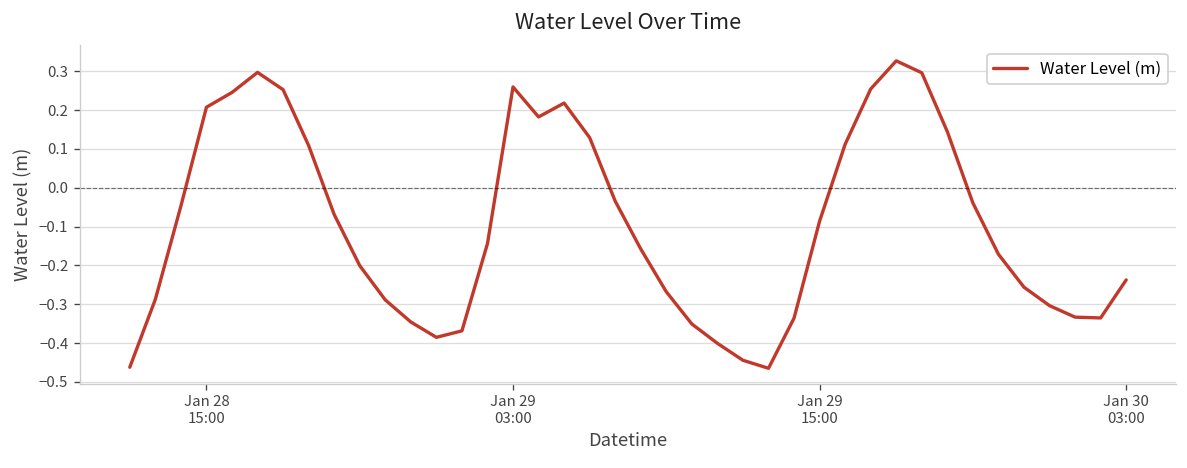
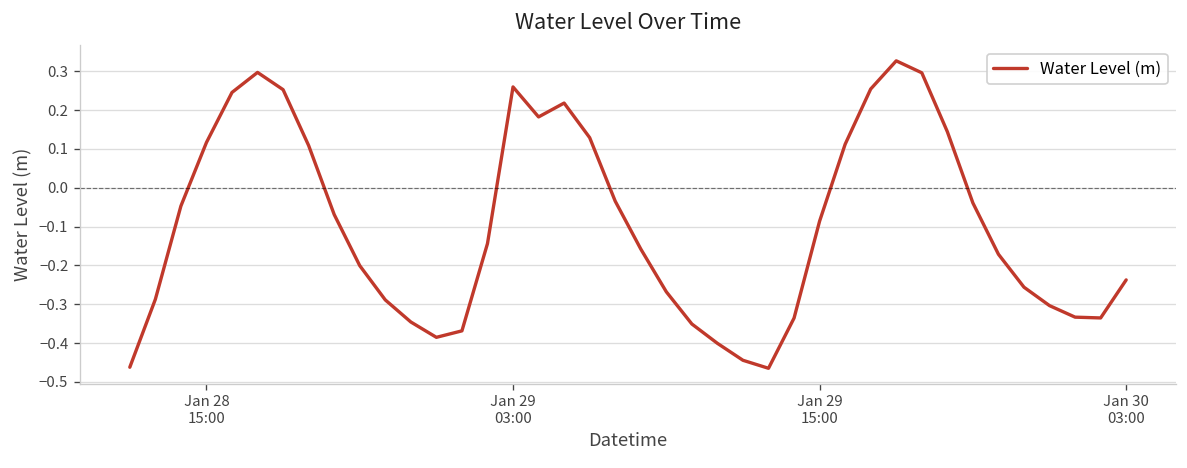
  {
-   "Jan 28 15:00": 0.21,
+   "Jan 28 15:00": 0.12,
    "Jan 29 03:00": 0.26,
    "Jan 29 15:00": -0.09,
    "Jan 30 03:00": -0.24
  }
